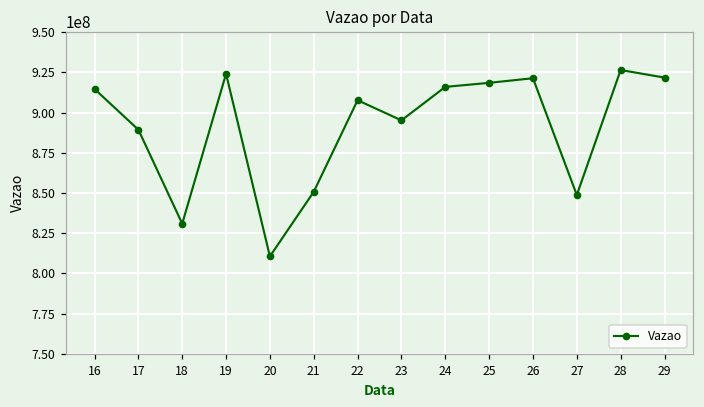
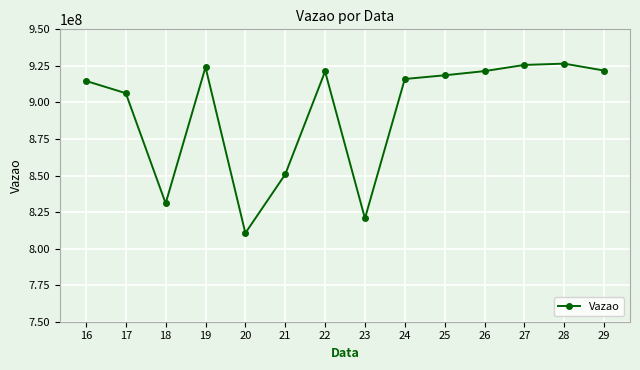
  {
    "16": 915000000,
-   "17": 889000000,
+   "17": 906000000,
    "18": 831000000,
    "19": 924000000,
    "20": 811000000,
    "21": 851000000,
-   "22": 908000000,
-   "23": 895000000,
+   "22": 921000000,
+   "23": 821000000,
    "24": 916000000,
    "25": 919000000,
    "26": 921000000,
-   "27": 849000000,
+   "27": 926000000,
    "28": 927000000,
    "29": 922000000
  }
